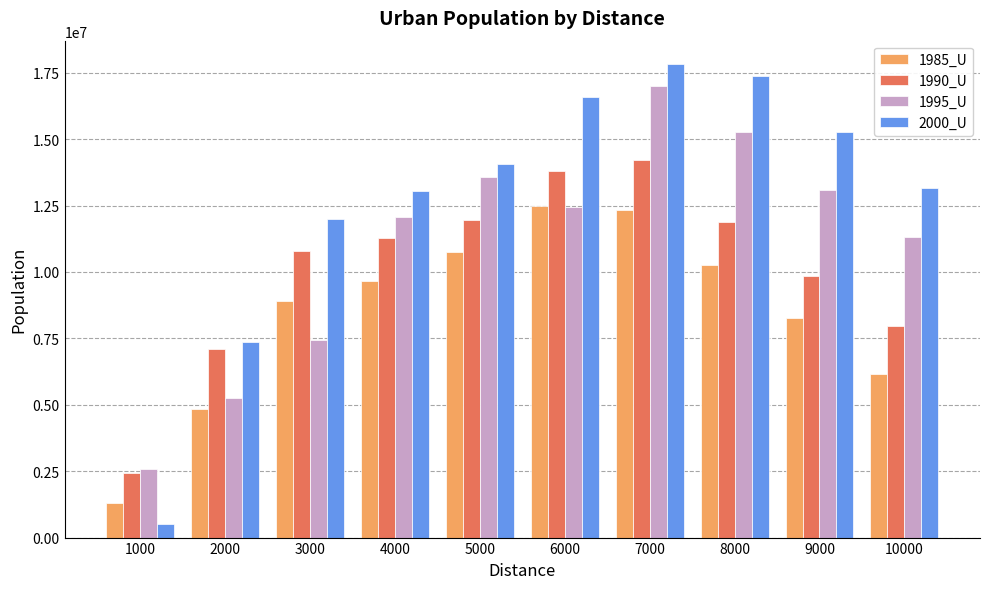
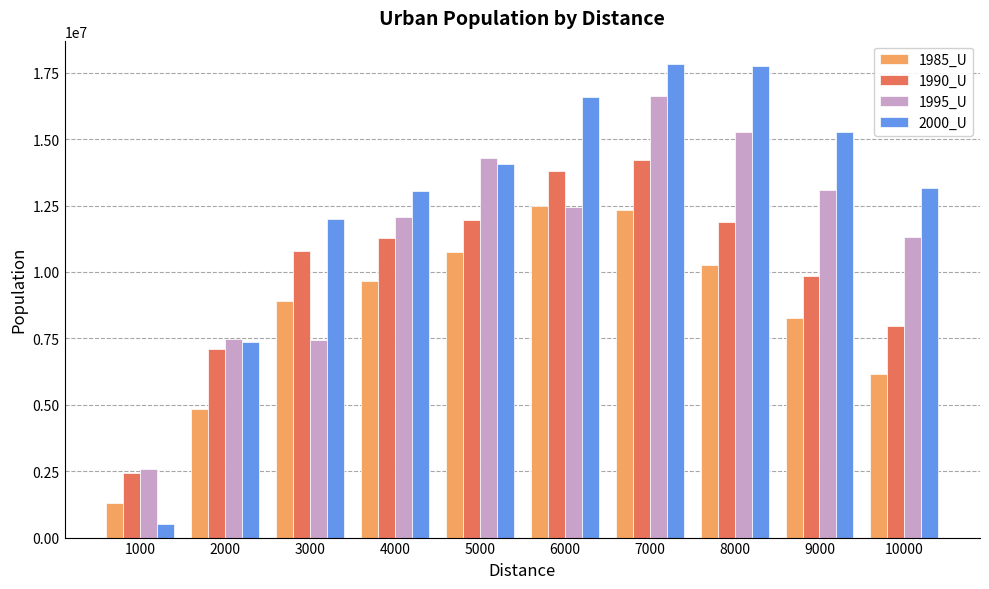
  {
    "1995_U": {
      "1000": 2600000,
-     "2000": 5200000,
+     "2000": 7500000,
      "3000": 7400000,
      "4000": 12100000,
-     "5000": 13600000,
+     "5000": 14300000,
      "6000": 12400000,
-     "7000": 17000000,
+     "7000": 16600000,
      "8000": 15300000,
      "9000": 13100000,
      "10000": 11300000
    },
    "2000_U": {
      "1000": 500000,
      "2000": 7400000,
      "3000": 12000000,
      "4000": 13100000,
      "5000": 14100000,
      "6000": 16600000,
      "7000": 17800000,
-     "8000": 17400000,
+     "8000": 17700000,
      "9000": 15300000,
      "10000": 13200000
    }
  }
